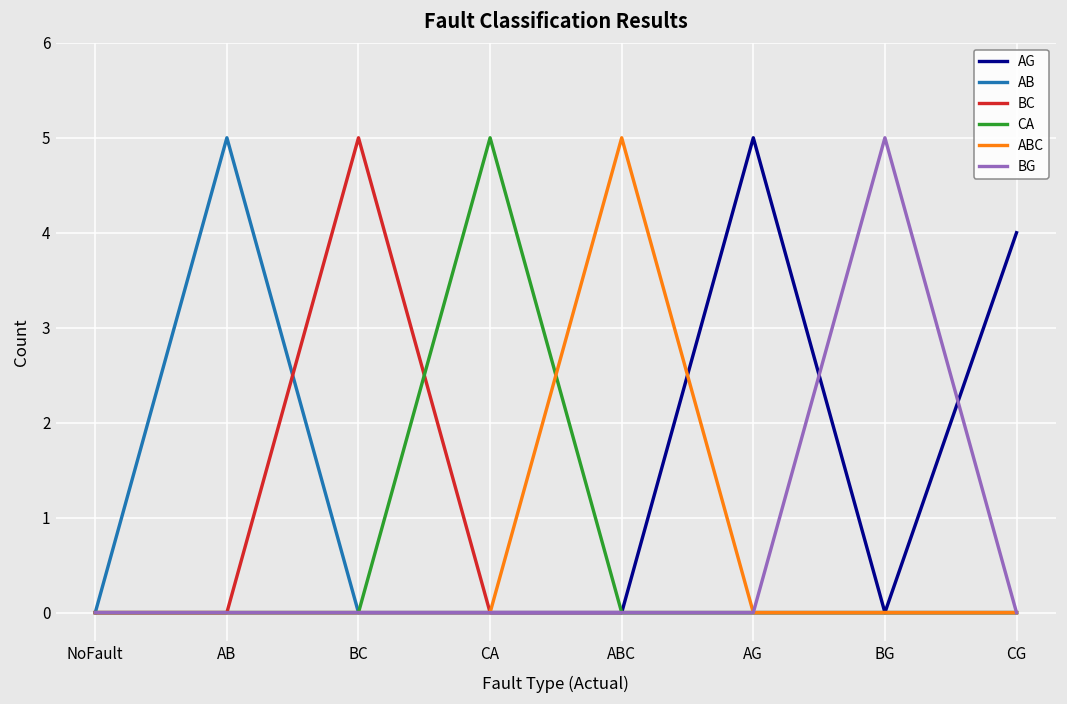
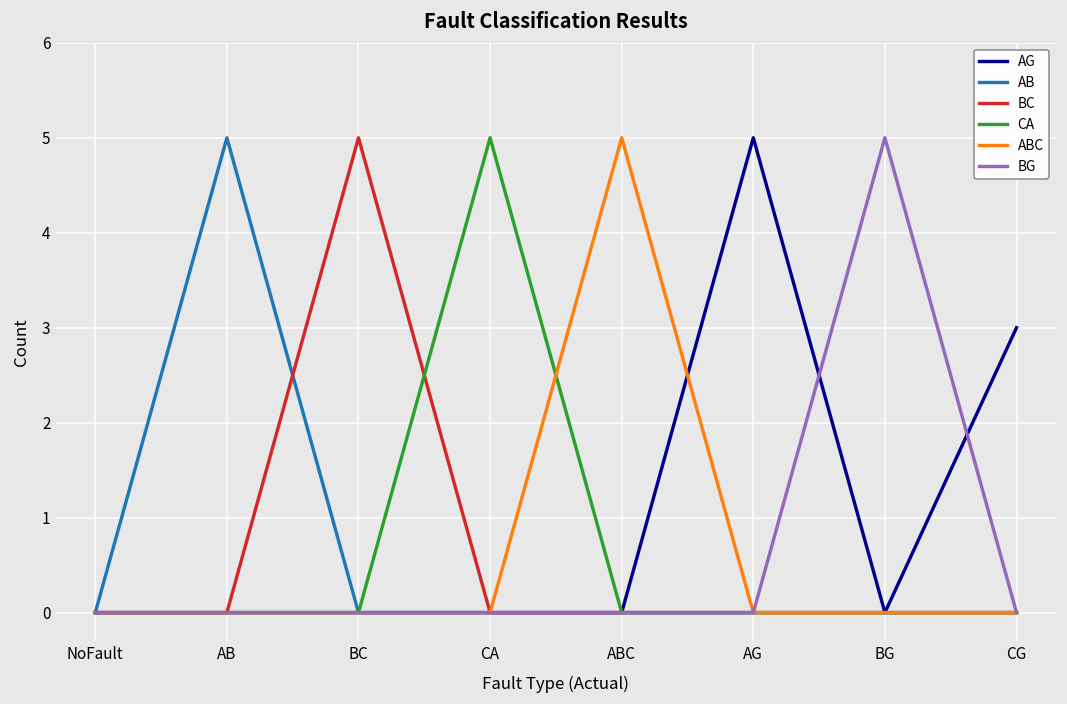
  {
    "AG": {
      "AG": 5,
-     "CG": 4
+     "CG": 3
    },
    "AB": {
      "AB": 5
    },
    "BC": {
      "BC": 5
    },
    "CA": {
      "CA": 5
    },
    "ABC": {
      "ABC": 5
    },
    "BG": {
      "BG": 5
    }
  }
